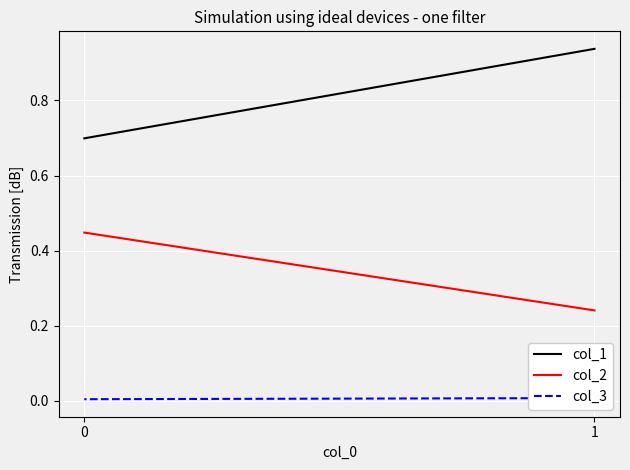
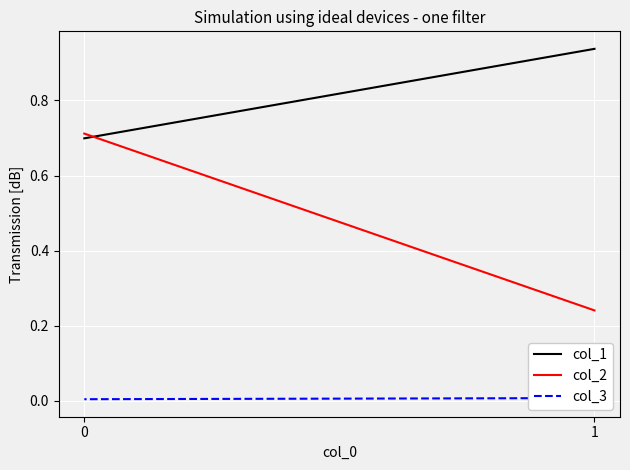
  {
    "col_1": {
      "0": 0.70,
      "1": 0.94
    },
    "col_2": {
-     "0": 0.45,
+     "0": 0.71,
      "1": 0.24
    },
    "col_3": {
      "0": 0.00
    }
  }
